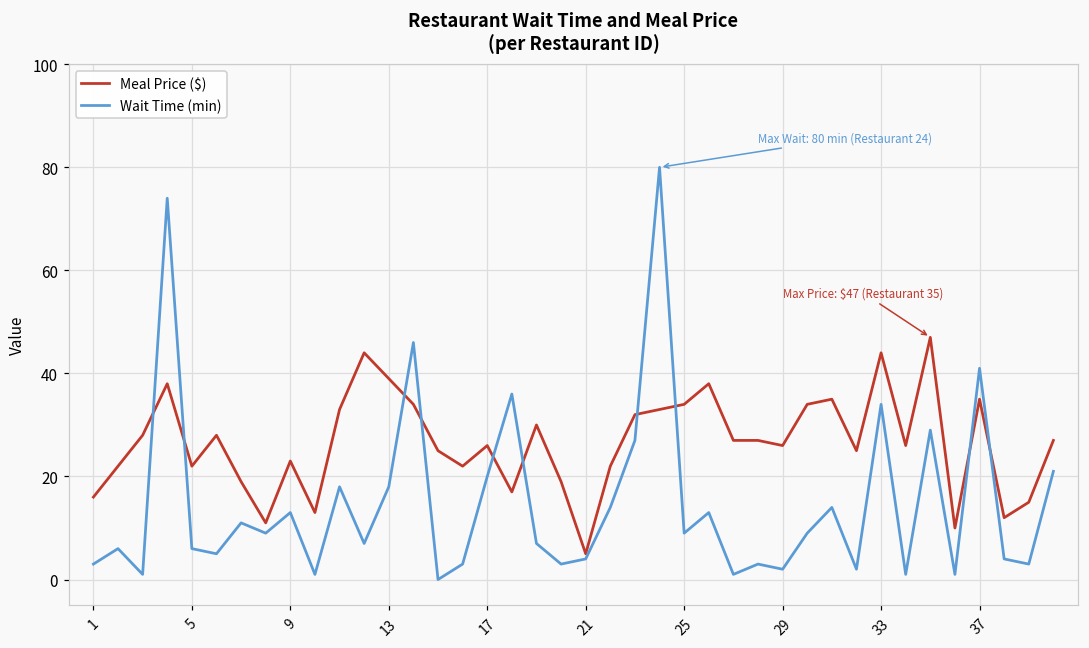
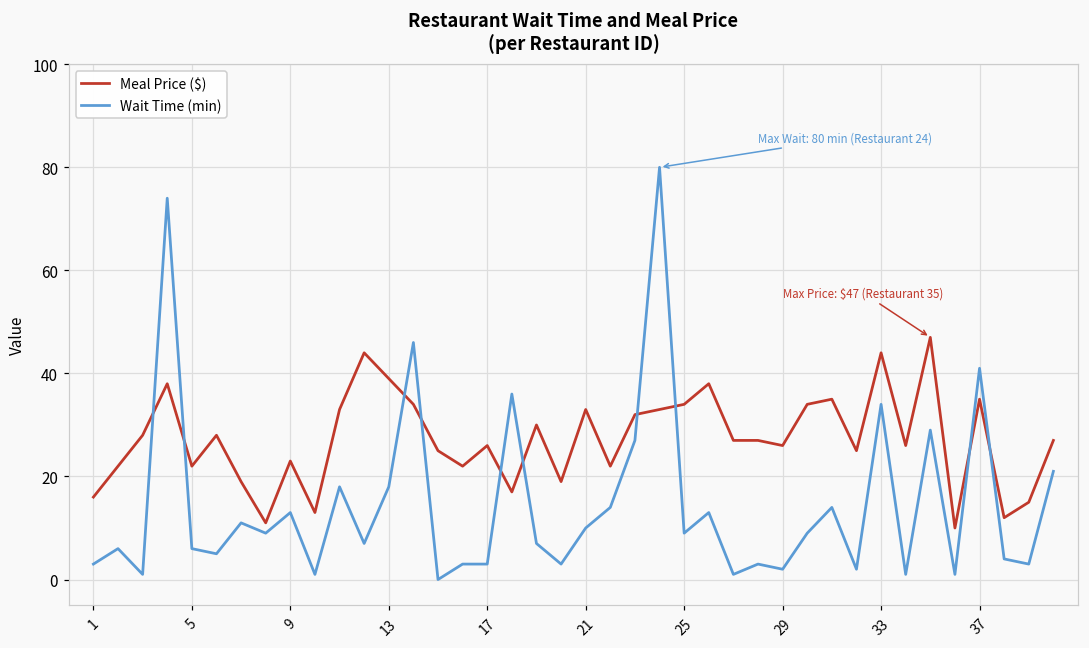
  {
    "Meal Price ($)": {
      "1": 16,
      "5": 22,
      "9": 23,
      "13": 39,
      "17": 26,
-     "21": 5,
+     "21": 33,
      "25": 34,
      "29": 26,
      "33": 44,
      "37": 35
    },
    "Wait Time (min)": {
      "1": 3,
      "5": 6,
      "9": 13,
      "13": 18,
-     "17": 20,
-     "21": 4,
+     "17": 3,
+     "21": 10,
      "25": 9,
      "29": 2,
      "33": 34,
      "37": 41
    }
  }
